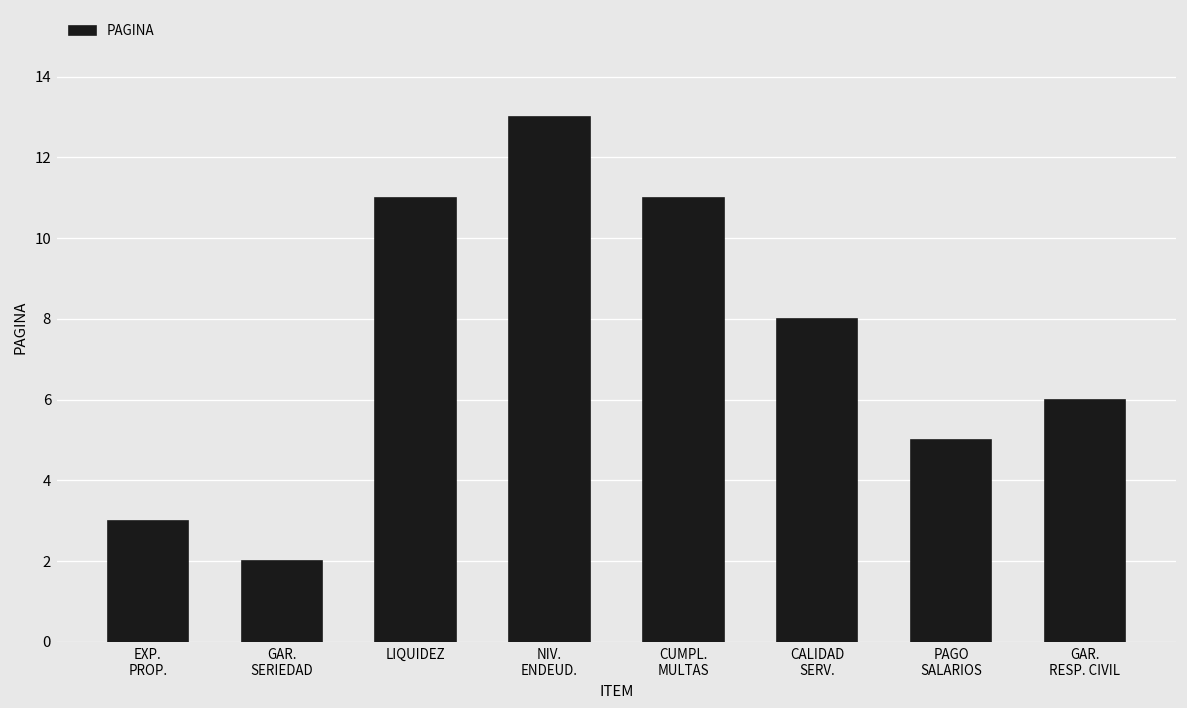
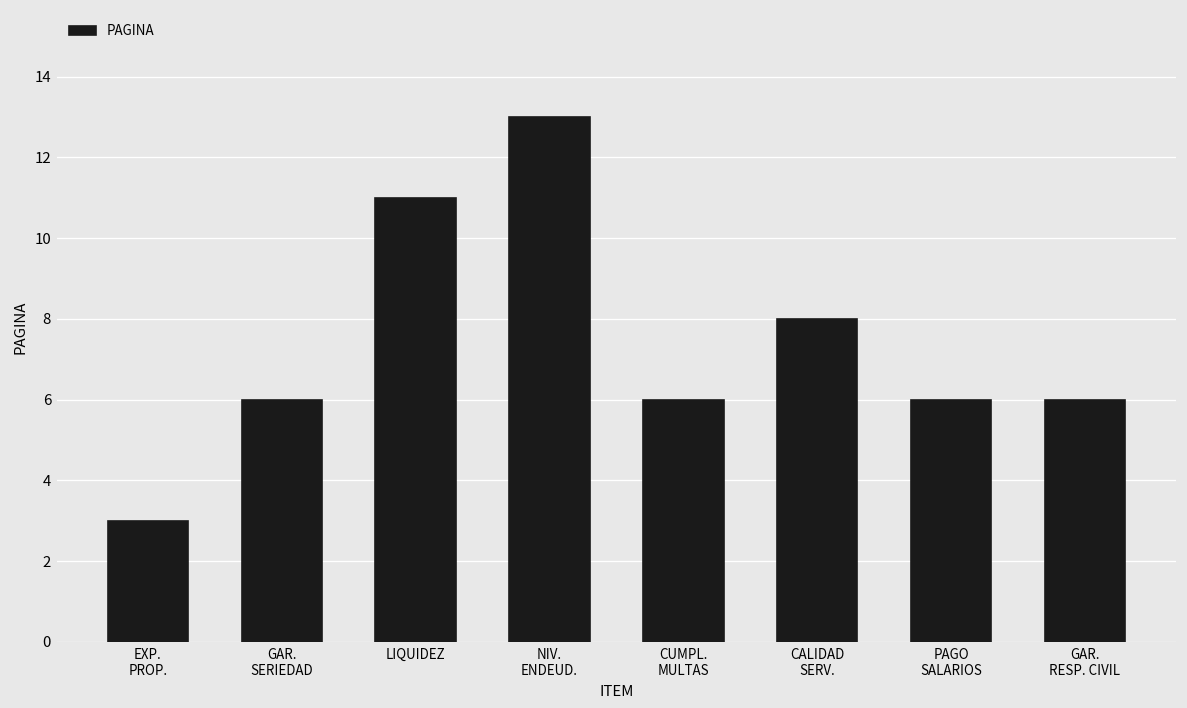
  {
    "EXP. PROP.": 3,
-   "GAR. SERIEDAD": 2,
+   "GAR. SERIEDAD": 6,
    "LIQUIDEZ": 11,
    "NIV. ENDEUD.": 13,
-   "CUMPL. MULTAS": 11,
+   "CUMPL. MULTAS": 6,
    "CALIDAD SERV.": 8,
-   "PAGO SALARIOS": 5,
+   "PAGO SALARIOS": 6,
    "GAR. RESP. CIVIL": 6
  }
